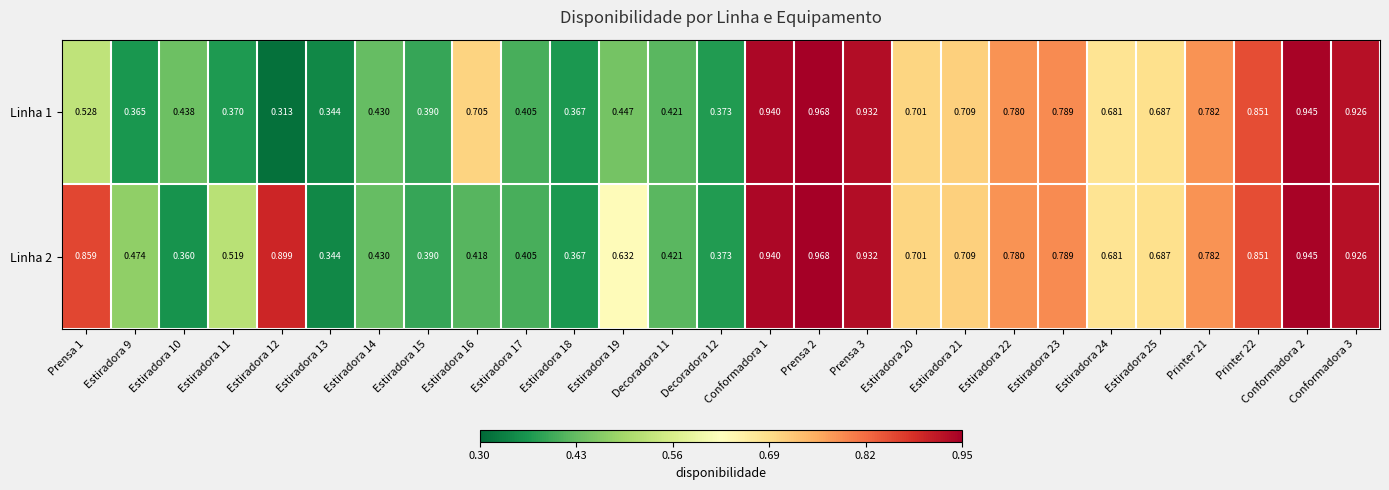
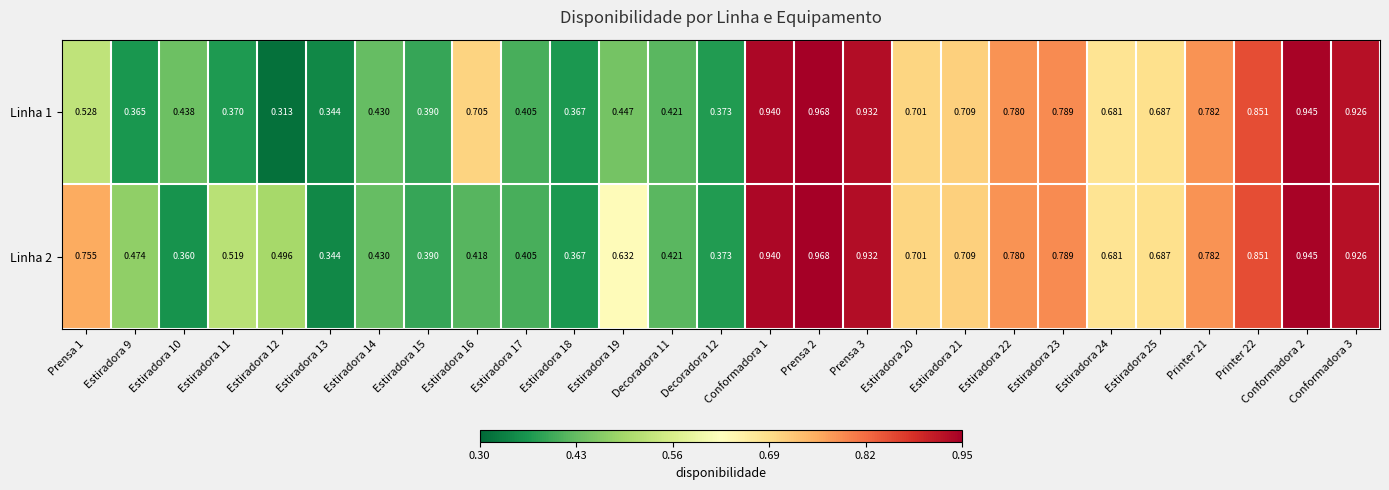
  {
    "Linha 1": {
      "Prensa 1": 0.528,
      "Estiradora 9": 0.365,
      "Estiradora 10": 0.438,
      "Estiradora 11": 0.370,
      "Estiradora 12": 0.313,
      "Estiradora 13": 0.344,
      "Estiradora 14": 0.430,
      "Estiradora 15": 0.390,
      "Estiradora 16": 0.705,
      "Estiradora 17": 0.405,
      "Estiradora 18": 0.367,
      "Estiradora 19": 0.447,
      "Decoradora 11": 0.421,
      "Decoradora 12": 0.373,
      "Conformadora 1": 0.940,
      "Prensa 2": 0.968,
      "Prensa 3": 0.932,
      "Estiradora 20": 0.701,
      "Estiradora 21": 0.709,
      "Estiradora 22": 0.780,
      "Estiradora 23": 0.789,
      "Estiradora 24": 0.681,
      "Estiradora 25": 0.687,
      "Printer 21": 0.782,
      "Printer 22": 0.851,
      "Conformadora 2": 0.945,
      "Conformadora 3": 0.926
    },
    "Linha 2": {
-     "Prensa 1": 0.859,
+     "Prensa 1": 0.755,
      "Estiradora 9": 0.474,
      "Estiradora 10": 0.360,
      "Estiradora 11": 0.519,
-     "Estiradora 12": 0.899,
+     "Estiradora 12": 0.496,
      "Estiradora 13": 0.344,
      "Estiradora 14": 0.430,
      "Estiradora 15": 0.390,
      "Estiradora 16": 0.418,
      "Estiradora 17": 0.405,
      "Estiradora 18": 0.367,
      "Estiradora 19": 0.632,
      "Decoradora 11": 0.421,
      "Decoradora 12": 0.373,
      "Conformadora 1": 0.940,
      "Prensa 2": 0.968,
      "Prensa 3": 0.932,
      "Estiradora 20": 0.701,
      "Estiradora 21": 0.709,
      "Estiradora 22": 0.780,
      "Estiradora 23": 0.789,
      "Estiradora 24": 0.681,
      "Estiradora 25": 0.687,
      "Printer 21": 0.782,
      "Printer 22": 0.851,
      "Conformadora 2": 0.945,
      "Conformadora 3": 0.926
    }
  }
